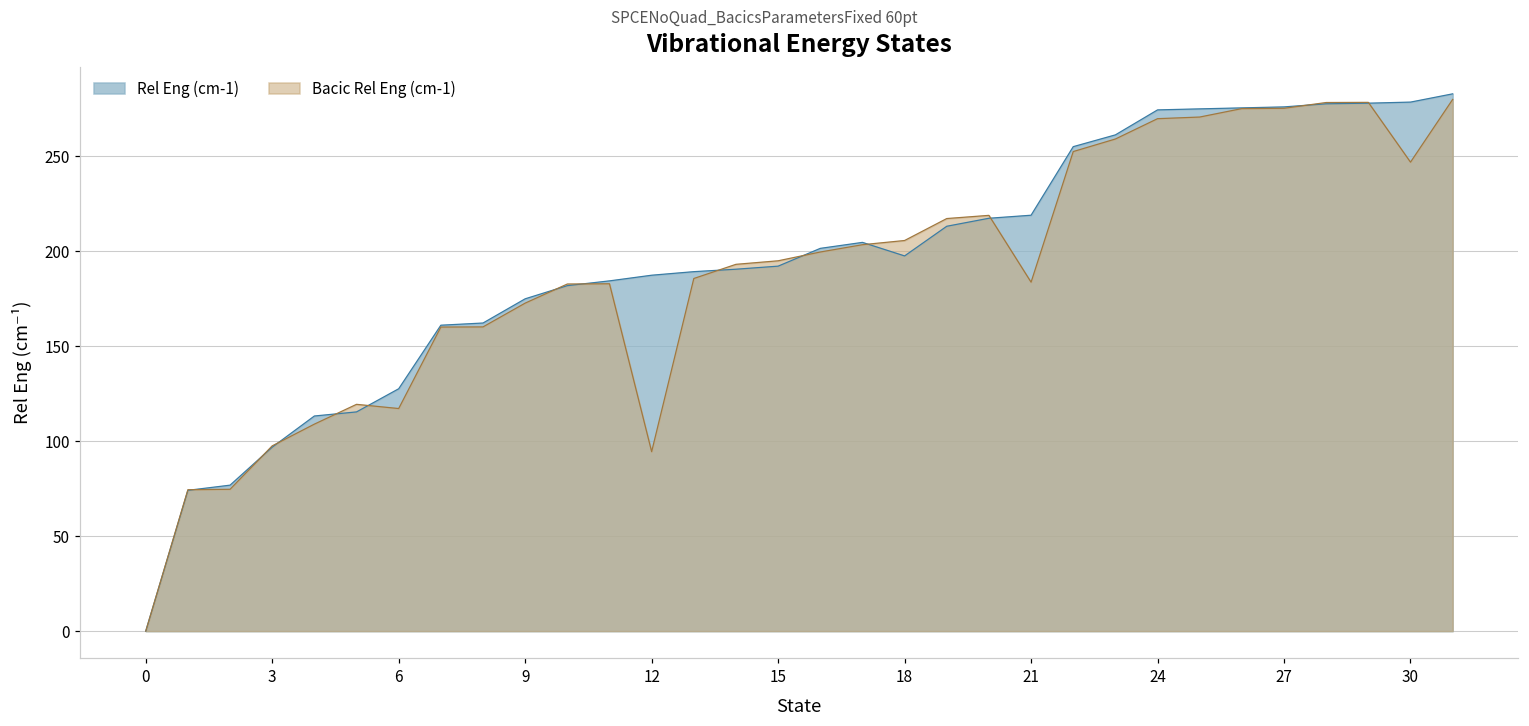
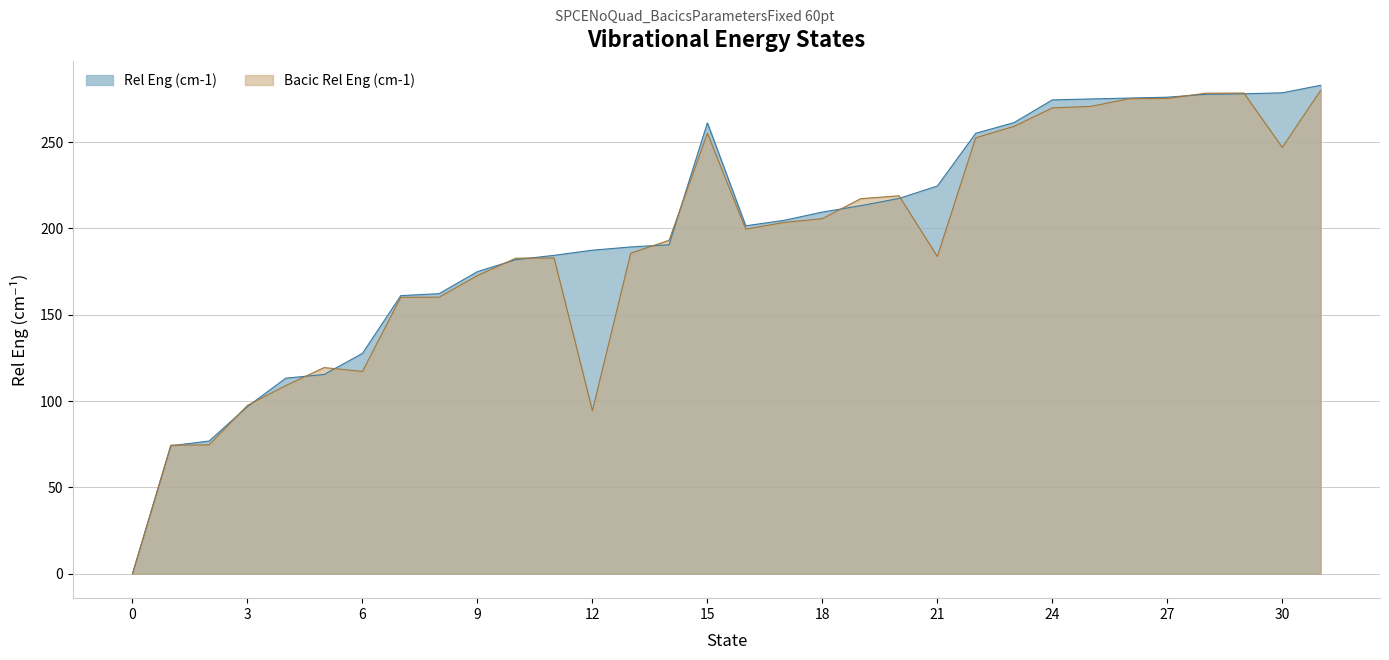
  {
    "Rel Eng (cm-1)": {
      "6": 128,
      "9": 175,
      "12": 187,
-     "15": 192,
-     "18": 198,
-     "21": 219,
+     "15": 261,
+     "18": 209,
+     "21": 225,
      "24": 274,
      "30": 279
    },
    "Bacic Rel Eng (cm-1)": {
      "6": 117,
      "9": 173,
      "12": 94,
-     "15": 195,
+     "15": 255,
      "18": 206,
      "21": 184,
      "24": 270,
      "30": 247
    }
  }
